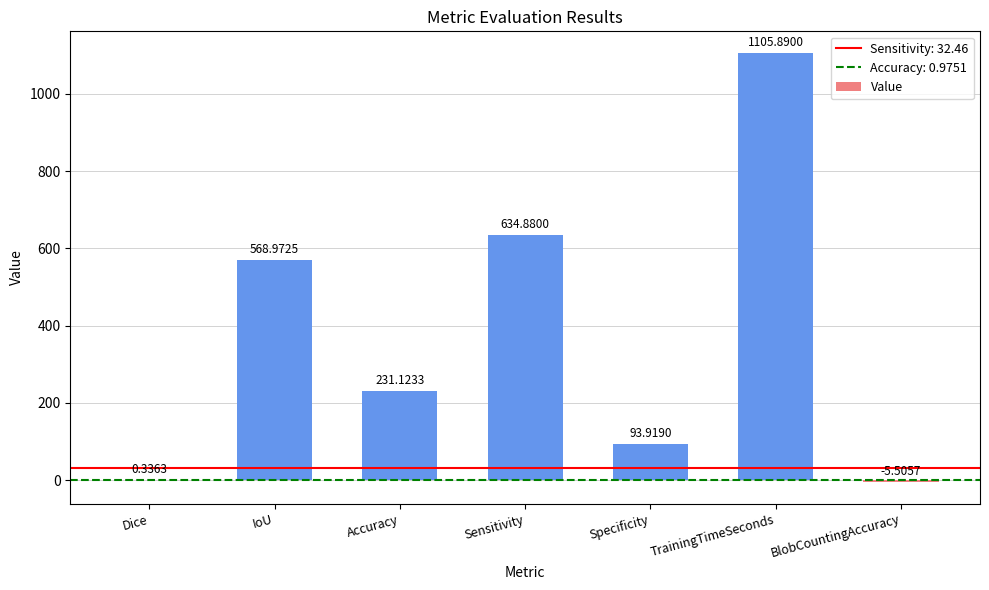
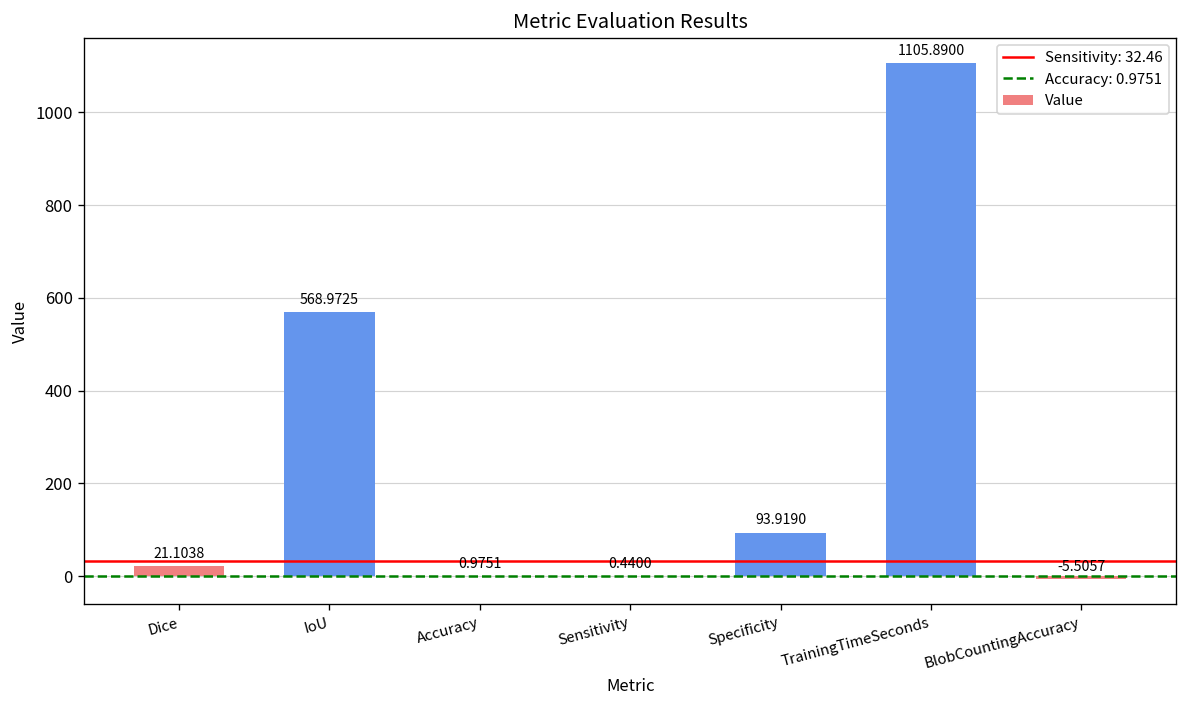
  {
-   "Dice": 0.3363,
+   "Dice": 21.1038,
    "IoU": 568.9725,
-   "Accuracy": 231.1233,
-   "Sensitivity": 634.8800,
+   "Accuracy": 0.9751,
+   "Sensitivity": 0.4400,
    "Specificity": 93.9190,
    "TrainingTimeSeconds": 1105.8900,
    "BlobCountingAccuracy": -5.5057
  }
